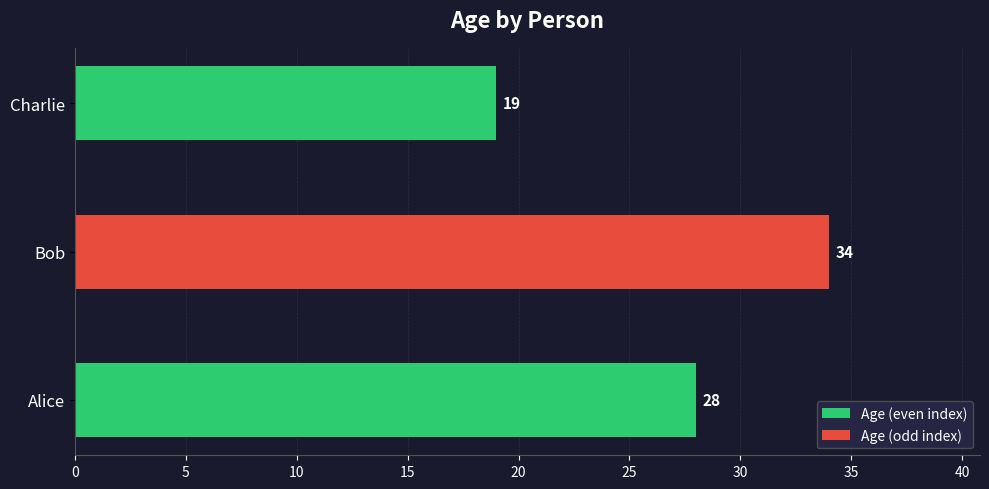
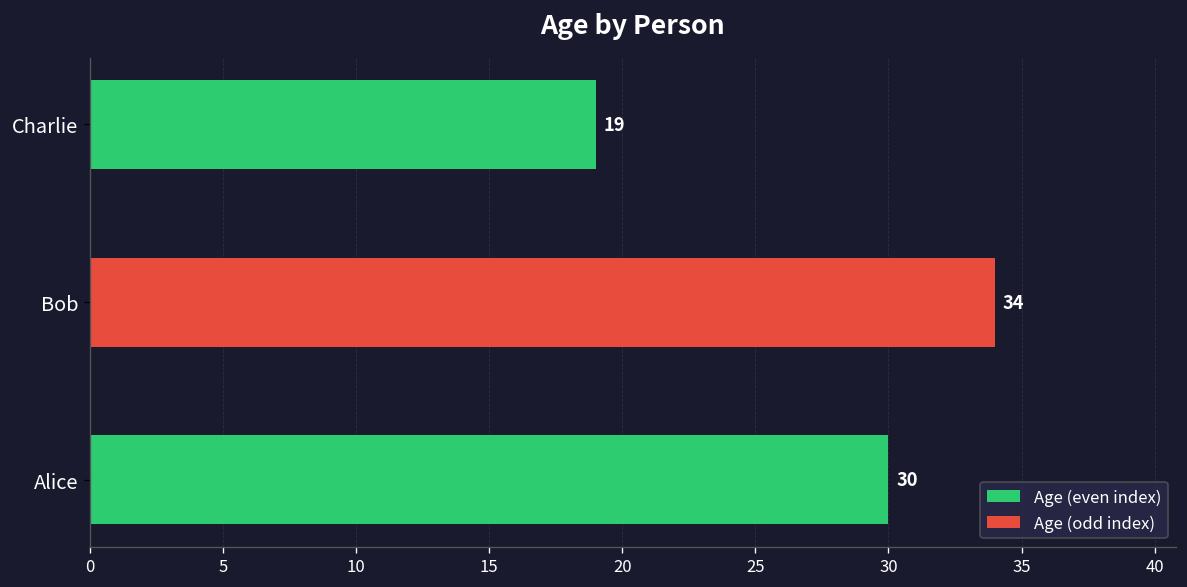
  {
    "Charlie": 19,
    "Bob": 34,
-   "Alice": 28
+   "Alice": 30
  }
